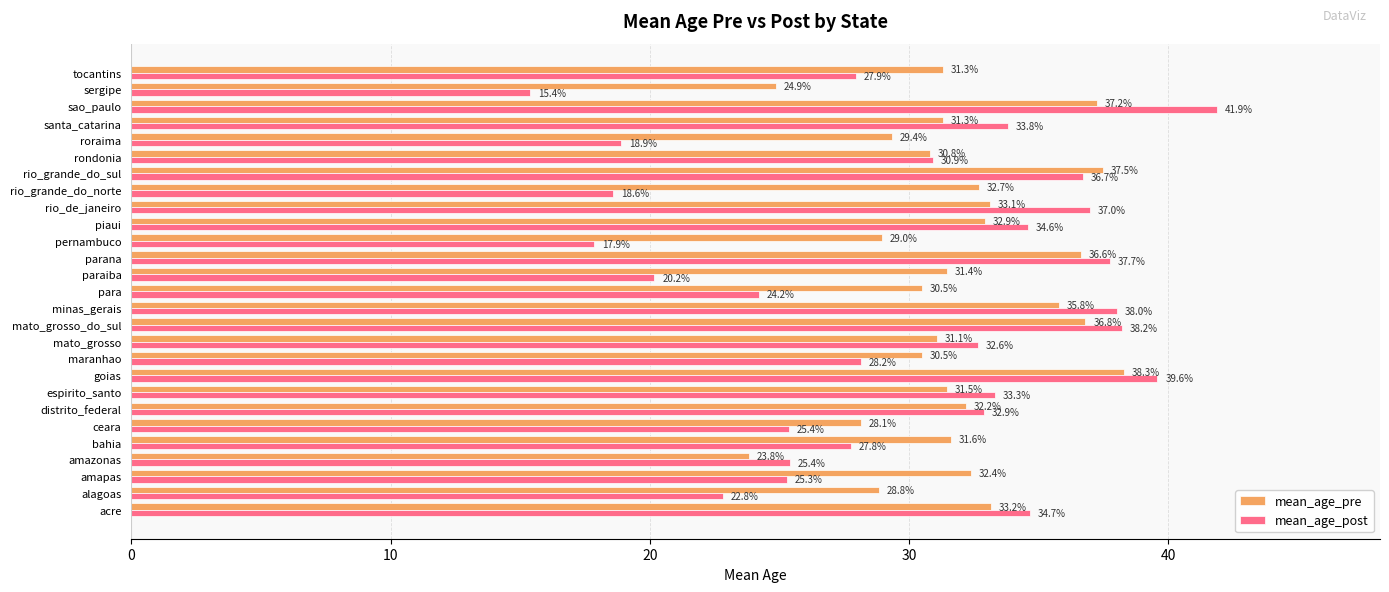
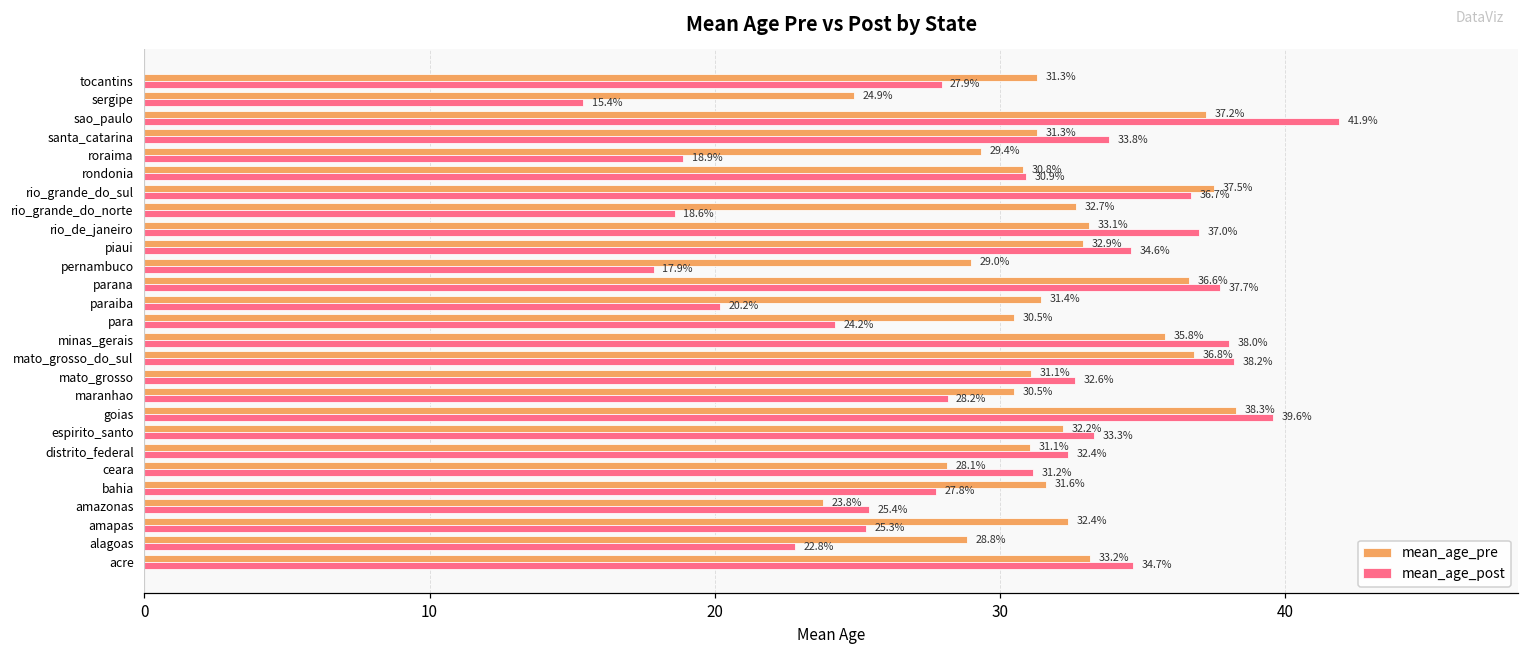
  {
    "mean_age_pre": {
      "tocantins": "31.3%",
      "sergipe": "24.9%",
      "sao_paulo": "37.2%",
      "santa_catarina": "31.3%",
      "roraima": "29.4%",
      "rio_grande_do_sul": "37.5%",
      "rio_grande_do_norte": "32.7%",
      "rio_de_janeiro": "33.1%",
      "piaui": "32.9%",
      "pernambuco": "29.0%",
      "parana": "36.6%",
      "paraiba": "31.4%",
      "para": "30.5%",
      "minas_gerais": "35.8%",
      "mato_grosso_do_sul": "36.8%",
      "mato_grosso": "31.1%",
      "maranhao": "30.5%",
      "goias": "38.3%",
-     "espirito_santo": "31.5%",
-     "distrito_federal": "32.2%",
+     "espirito_santo": "32.2%",
+     "distrito_federal": "31.1%",
      "ceara": "28.1%",
      "bahia": "31.6%",
      "amazonas": "23.8%",
      "amapas": "32.4%",
      "alagoas": "28.8%",
      "acre": "33.2%"
    },
    "mean_age_post": {
      "tocantins": "27.9%",
      "sergipe": "15.4%",
      "sao_paulo": "41.9%",
      "santa_catarina": "33.8%",
      "roraima": "18.9%",
      "rio_grande_do_sul": "36.7%",
      "rio_grande_do_norte": "18.6%",
      "rio_de_janeiro": "37.0%",
      "piaui": "34.6%",
      "pernambuco": "17.9%",
      "parana": "37.7%",
      "paraiba": "20.2%",
      "para": "24.2%",
      "minas_gerais": "38.0%",
      "mato_grosso_do_sul": "38.2%",
      "mato_grosso": "32.6%",
      "maranhao": "28.2%",
      "goias": "39.6%",
      "espirito_santo": "33.3%",
-     "distrito_federal": "32.9%",
-     "ceara": "25.4%",
+     "distrito_federal": "32.4%",
+     "ceara": "31.2%",
      "bahia": "27.8%",
      "amazonas": "25.4%",
      "amapas": "25.3%",
      "alagoas": "22.8%",
      "acre": "34.7%"
    }
  }
